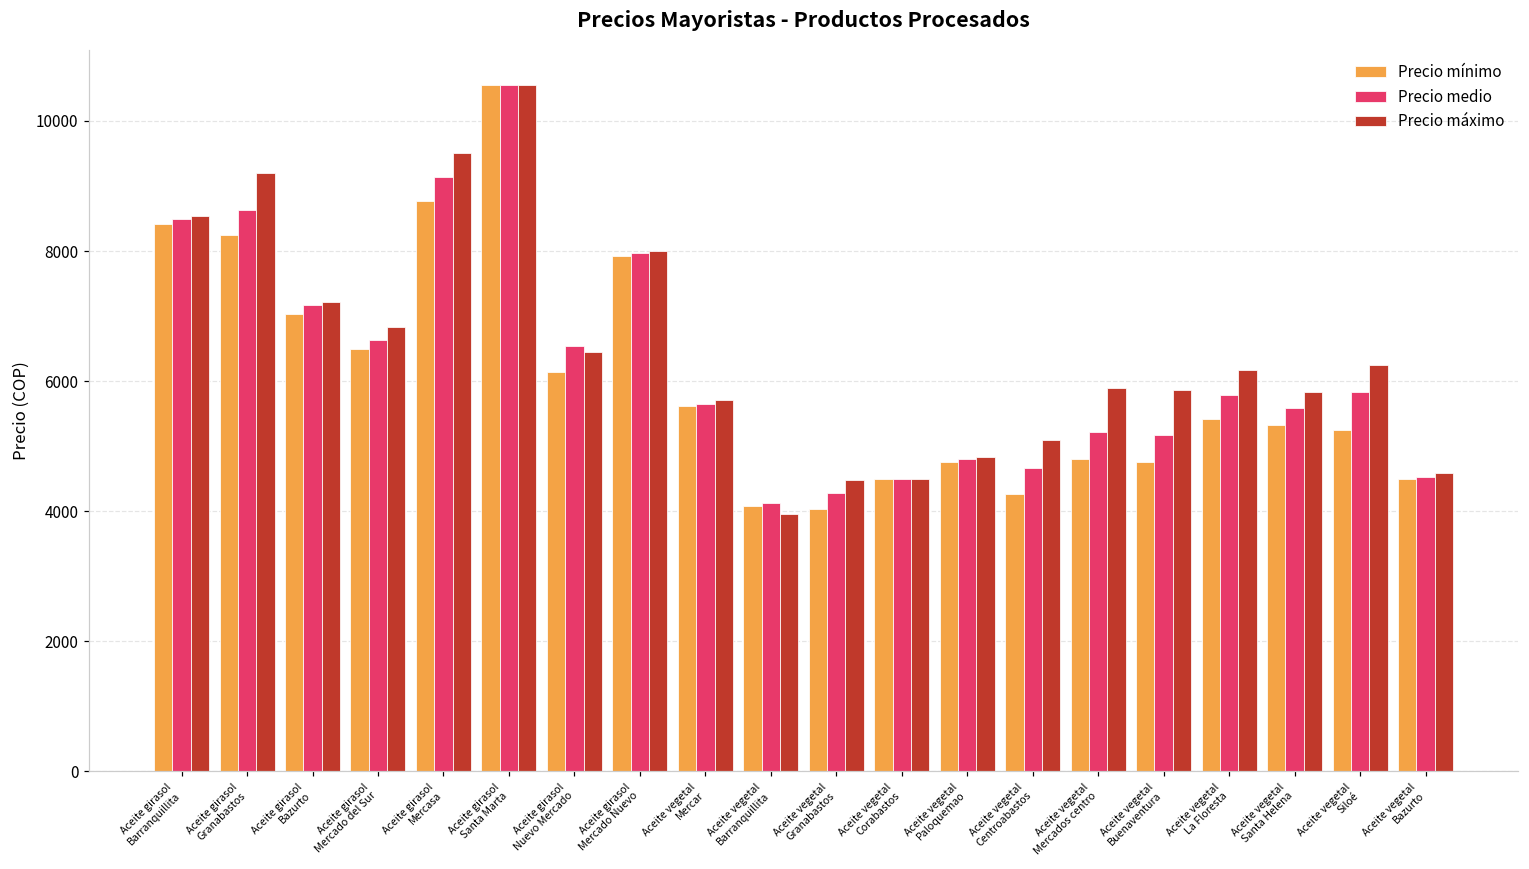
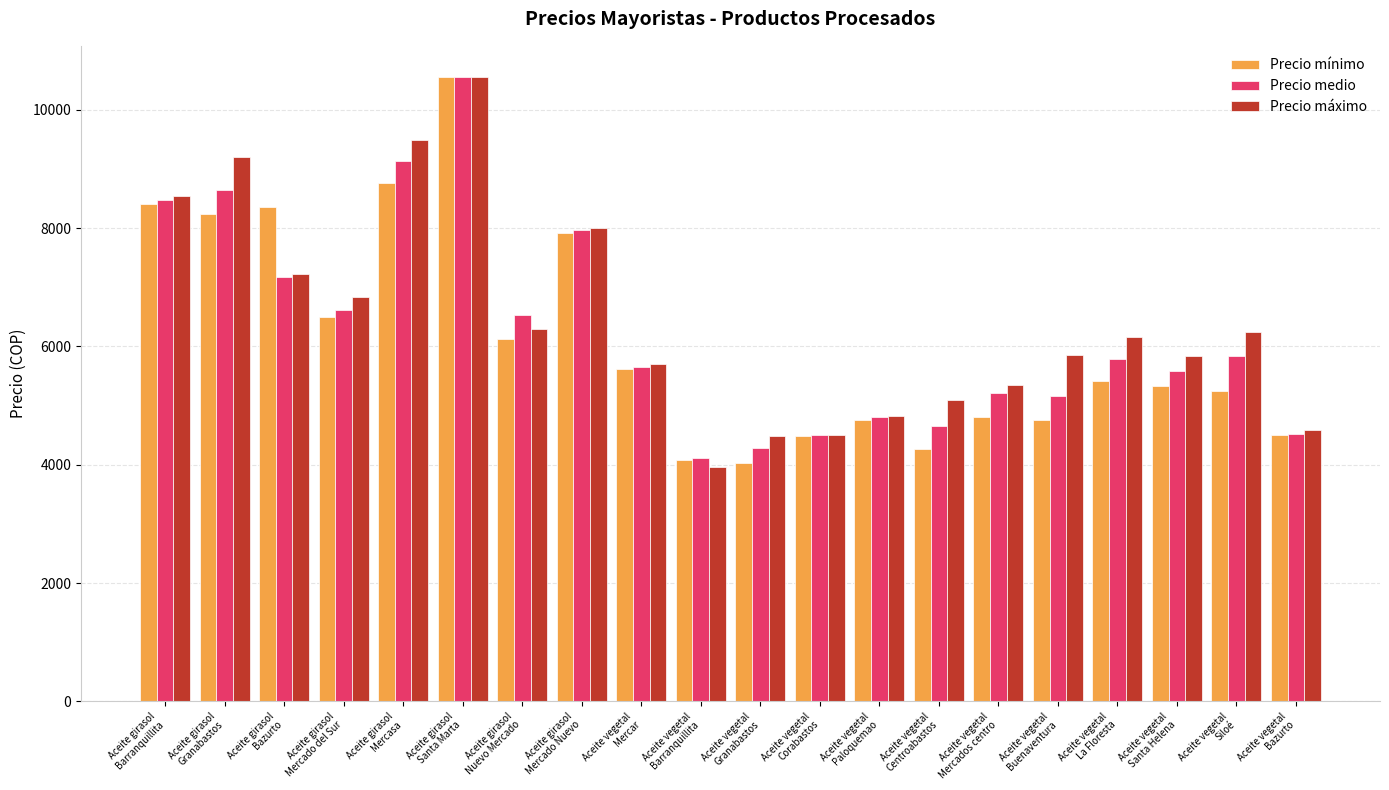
  {
    "Precio mínimo": {
      "Aceite girasol Barranquillita": 8400,
      "Aceite girasol Granabastos": 8200,
-     "Aceite girasol Bazurto": 7000,
+     "Aceite girasol Bazurto": 8400,
      "Aceite girasol Mercado del Sur": 6500,
      "Aceite girasol Mercasa": 8800,
      "Aceite girasol Santa Marta": 10600,
      "Aceite girasol Nuevo Mercado": 6100,
      "Aceite girasol Mercado Nuevo": 7900,
      "Aceite vegetal Mercar": 5600,
      "Aceite vegetal Barranquillita": 4100,
      "Aceite vegetal Granabastos": 4000,
      "Aceite vegetal Corabastos": 4500,
      "Aceite vegetal Paloquemao": 4800,
      "Aceite vegetal Centroabastos": 4300,
      "Aceite vegetal Mercados centro": 4800,
      "Aceite vegetal Buenaventura": 4800,
      "Aceite vegetal La Floresta": 5400,
      "Aceite vegetal Santa Helena": 5300,
      "Aceite vegetal Siloé": 5300,
      "Aceite vegetal Bazurto": 4500
    },
    "Precio medio": {
      "Aceite girasol Barranquillita": 8500,
      "Aceite girasol Granabastos": 8600,
      "Aceite girasol Bazurto": 7200,
      "Aceite girasol Mercado del Sur": 6600,
      "Aceite girasol Mercasa": 9100,
      "Aceite girasol Santa Marta": 10600,
      "Aceite girasol Nuevo Mercado": 6500,
      "Aceite girasol Mercado Nuevo": 8000,
      "Aceite vegetal Mercar": 5700,
      "Aceite vegetal Barranquillita": 4100,
      "Aceite vegetal Granabastos": 4300,
      "Aceite vegetal Corabastos": 4500,
      "Aceite vegetal Paloquemao": 4800,
      "Aceite vegetal Centroabastos": 4700,
      "Aceite vegetal Mercados centro": 5200,
      "Aceite vegetal Buenaventura": 5200,
      "Aceite vegetal La Floresta": 5800,
      "Aceite vegetal Santa Helena": 5600,
      "Aceite vegetal Siloé": 5800,
      "Aceite vegetal Bazurto": 4500
    },
    "Precio máximo": {
      "Aceite girasol Barranquillita": 8500,
      "Aceite girasol Granabastos": 9200,
      "Aceite girasol Bazurto": 7200,
      "Aceite girasol Mercado del Sur": 6800,
      "Aceite girasol Mercasa": 9500,
      "Aceite girasol Santa Marta": 10600,
-     "Aceite girasol Nuevo Mercado": 6400,
+     "Aceite girasol Nuevo Mercado": 6300,
      "Aceite girasol Mercado Nuevo": 8000,
      "Aceite vegetal Mercar": 5700,
      "Aceite vegetal Barranquillita": 4000,
      "Aceite vegetal Granabastos": 4500,
      "Aceite vegetal Corabastos": 4500,
      "Aceite vegetal Paloquemao": 4800,
      "Aceite vegetal Centroabastos": 5100,
-     "Aceite vegetal Mercados centro": 5900,
+     "Aceite vegetal Mercados centro": 5300,
      "Aceite vegetal Buenaventura": 5900,
      "Aceite vegetal La Floresta": 6200,
      "Aceite vegetal Santa Helena": 5800,
      "Aceite vegetal Siloé": 6300,
      "Aceite vegetal Bazurto": 4600
    }
  }
